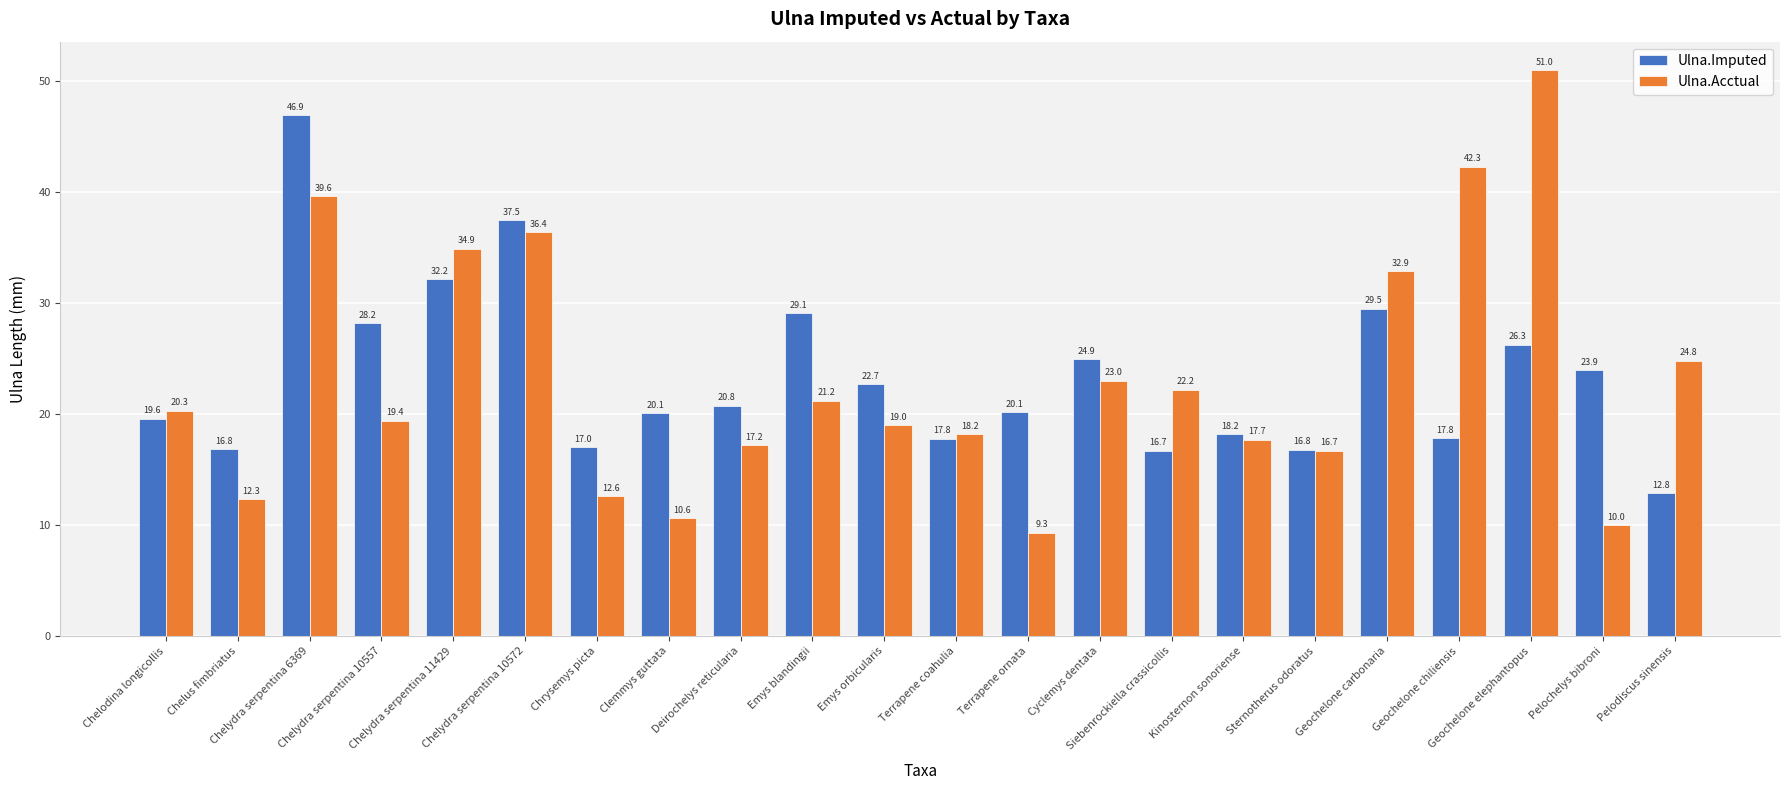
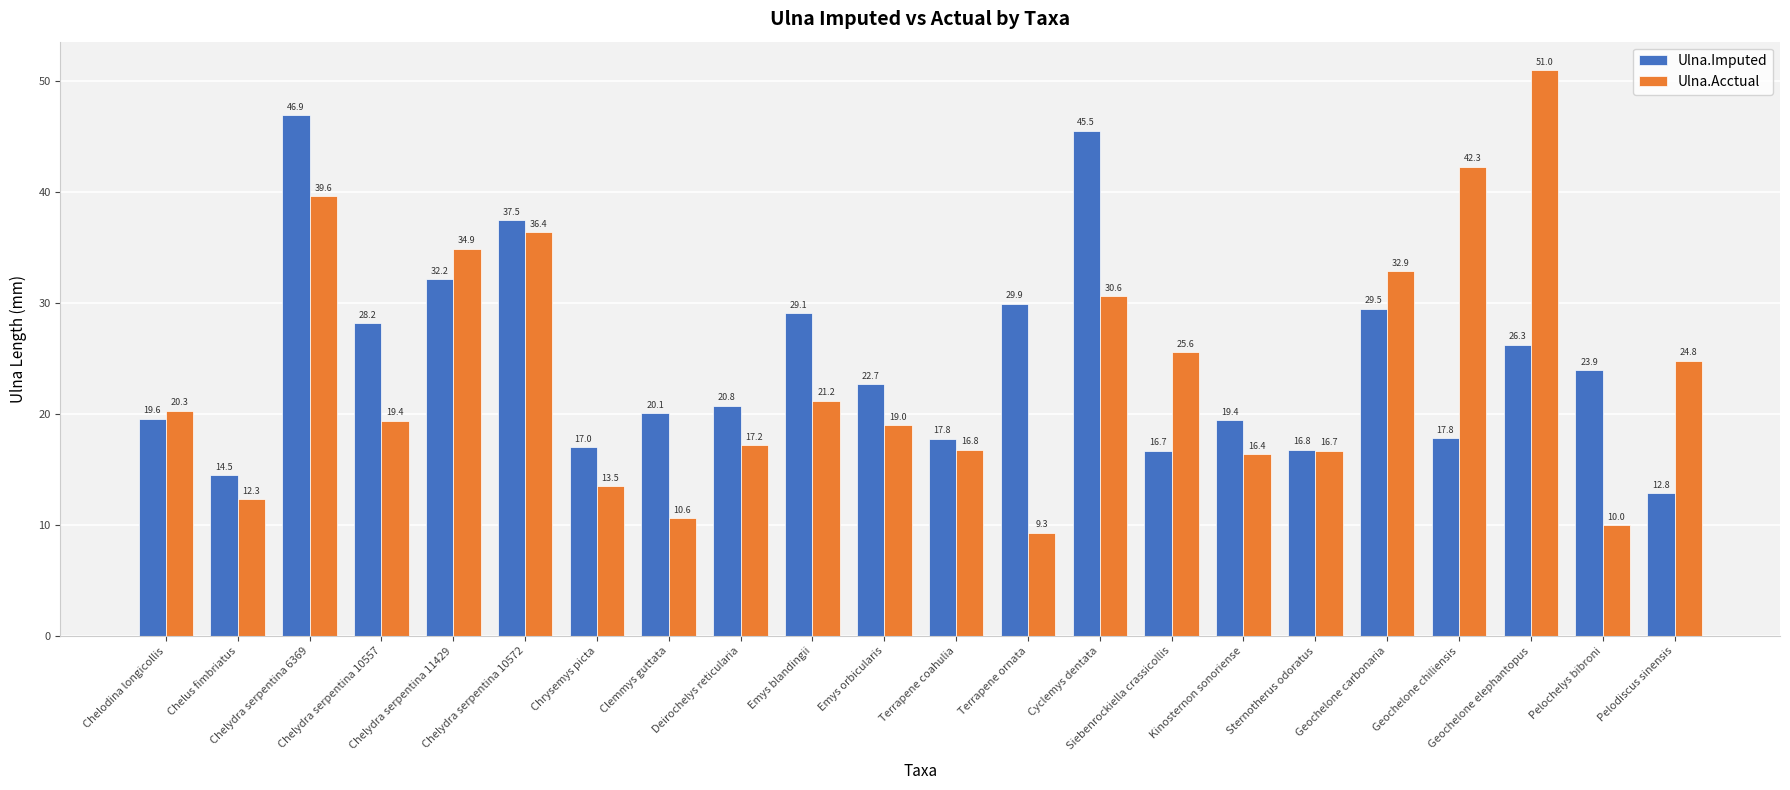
  {
    "Ulna.Imputed": {
      "Chelodina longicollis": 19.6,
-     "Chelus fimbriatus": 16.8,
+     "Chelus fimbriatus": 14.5,
      "Chelydra serpentina 6369": 46.9,
      "Chelydra serpentina 10557": 28.2,
      "Chelydra serpentina 11429": 32.2,
      "Chelydra serpentina 10572": 37.5,
      "Chrysemys picta": 17.0,
      "Clemmys guttata": 20.1,
      "Deirochelys reticularia": 20.8,
      "Emys blandingii": 29.1,
      "Emys orbicularis": 22.7,
      "Terrapene coahulia": 17.8,
-     "Terrapene ornata": 20.1,
-     "Cyclemys dentata": 24.9,
+     "Terrapene ornata": 29.9,
+     "Cyclemys dentata": 45.5,
      "Siebenrockiella crassicollis": 16.7,
-     "Kinosternon sonoriense": 18.2,
+     "Kinosternon sonoriense": 19.4,
      "Sternotherus odoratus": 16.8,
      "Geochelone carbonaria": 29.5,
      "Geochelone chiliensis": 17.8,
      "Geochelone elephantopus": 26.3,
      "Pelochelys bibroni": 23.9,
      "Pelodiscus sinensis": 12.8
    },
    "Ulna.Acctual": {
      "Chelodina longicollis": 20.3,
      "Chelus fimbriatus": 12.3,
      "Chelydra serpentina 6369": 39.6,
      "Chelydra serpentina 10557": 19.4,
      "Chelydra serpentina 11429": 34.9,
      "Chelydra serpentina 10572": 36.4,
-     "Chrysemys picta": 12.6,
+     "Chrysemys picta": 13.5,
      "Clemmys guttata": 10.6,
      "Deirochelys reticularia": 17.2,
      "Emys blandingii": 21.2,
      "Emys orbicularis": 19.0,
-     "Terrapene coahulia": 18.2,
+     "Terrapene coahulia": 16.8,
      "Terrapene ornata": 9.3,
-     "Cyclemys dentata": 23.0,
-     "Siebenrockiella crassicollis": 22.2,
-     "Kinosternon sonoriense": 17.7,
+     "Cyclemys dentata": 30.6,
+     "Siebenrockiella crassicollis": 25.6,
+     "Kinosternon sonoriense": 16.4,
      "Sternotherus odoratus": 16.7,
      "Geochelone carbonaria": 32.9,
      "Geochelone chiliensis": 42.3,
      "Geochelone elephantopus": 51.0,
      "Pelochelys bibroni": 10.0,
      "Pelodiscus sinensis": 24.8
    }
  }
